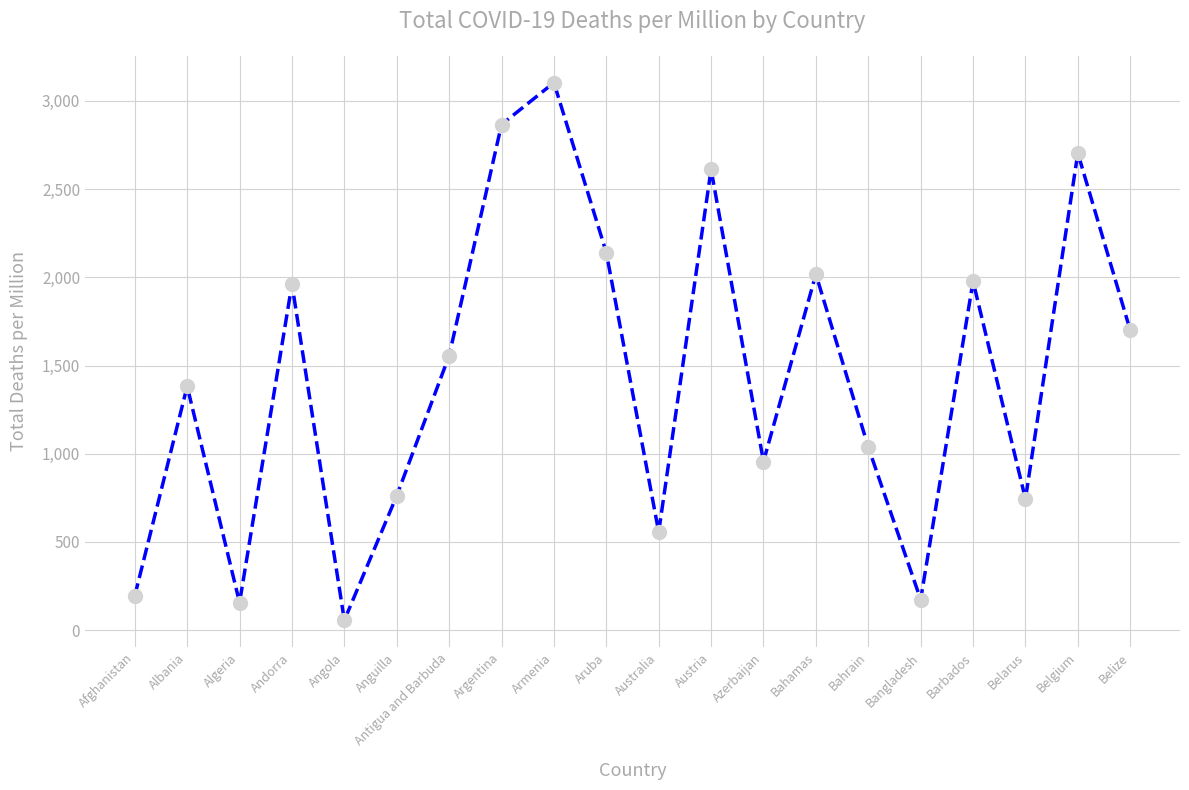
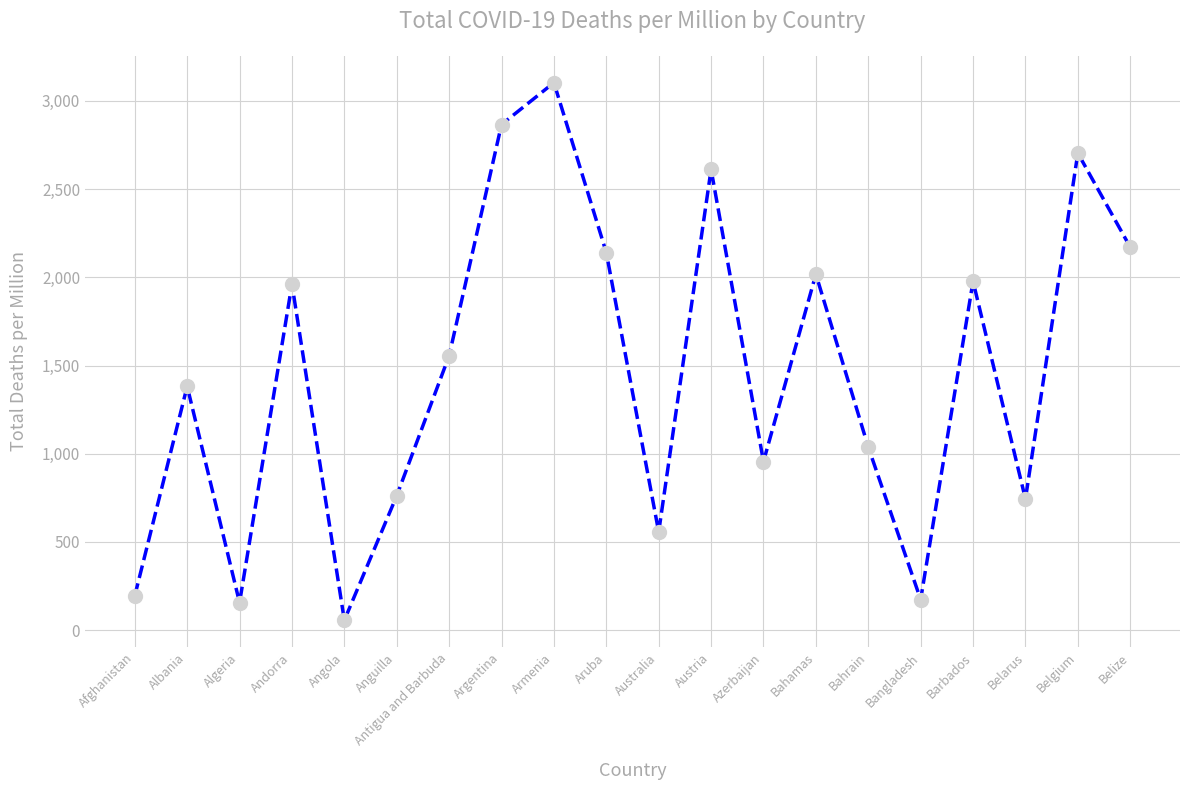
  {
    "Afghanistan": "190",
    "Albania": "1,380",
    "Algeria": "160",
    "Andorra": "1,960",
    "Angola": "60",
    "Anguilla": "760",
    "Antigua and Barbuda": "1,560",
    "Argentina": "2,870",
    "Armenia": "3,100",
    "Aruba": "2,140",
    "Australia": "560",
    "Austria": "2,610",
    "Azerbaijan": "960",
    "Bahamas": "2,020",
    "Bahrain": "1,040",
    "Bangladesh": "170",
    "Barbados": "1,980",
    "Belarus": "740",
    "Belgium": "2,700",
-   "Belize": "1,700"
+   "Belize": "2,170"
  }
